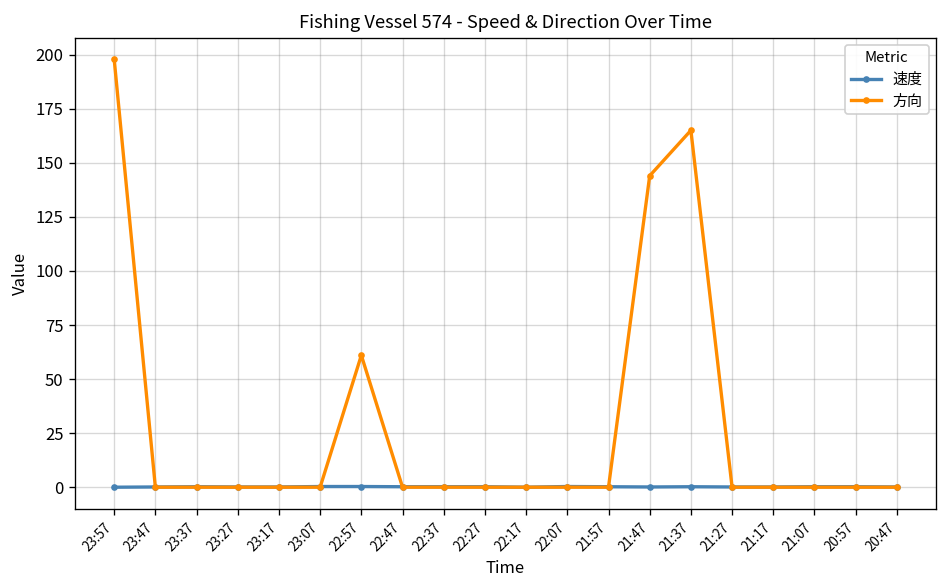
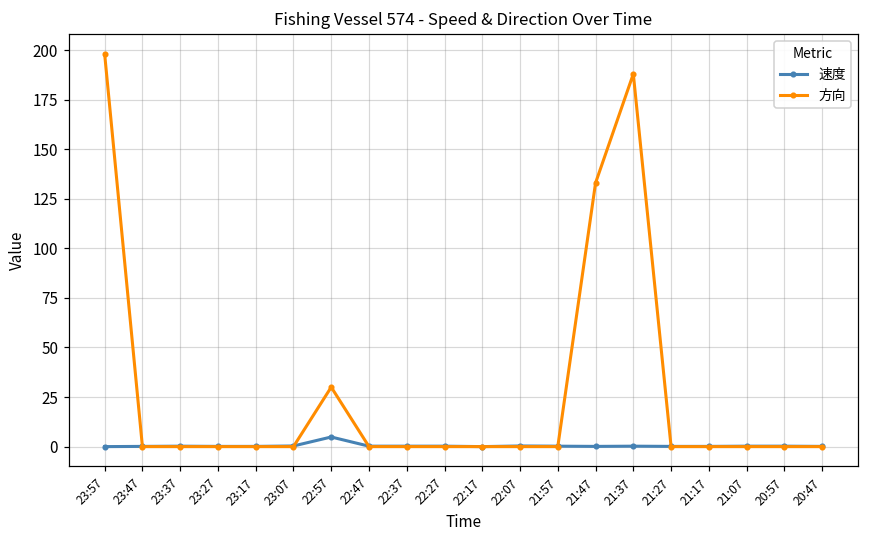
  {
    "速度": {
      "23:57": 0,
-     "22:57": 0,
+     "22:57": 5,
      "21:47": 0,
      "21:37": 0
    },
    "方向": {
      "23:57": 198,
-     "22:57": 61,
-     "21:47": 144,
-     "21:37": 165
+     "22:57": 30,
+     "21:47": 133,
+     "21:37": 188
    }
  }
